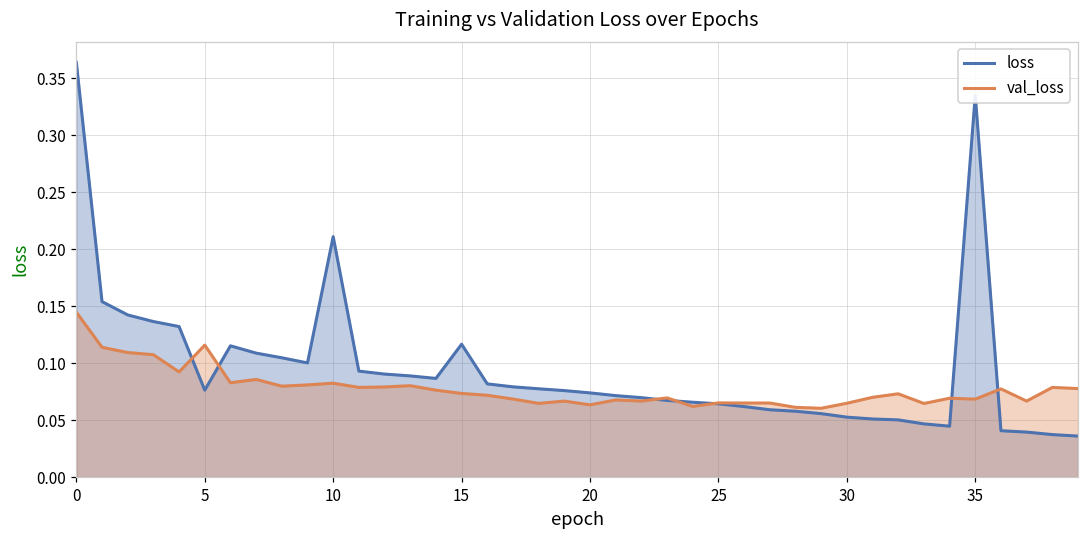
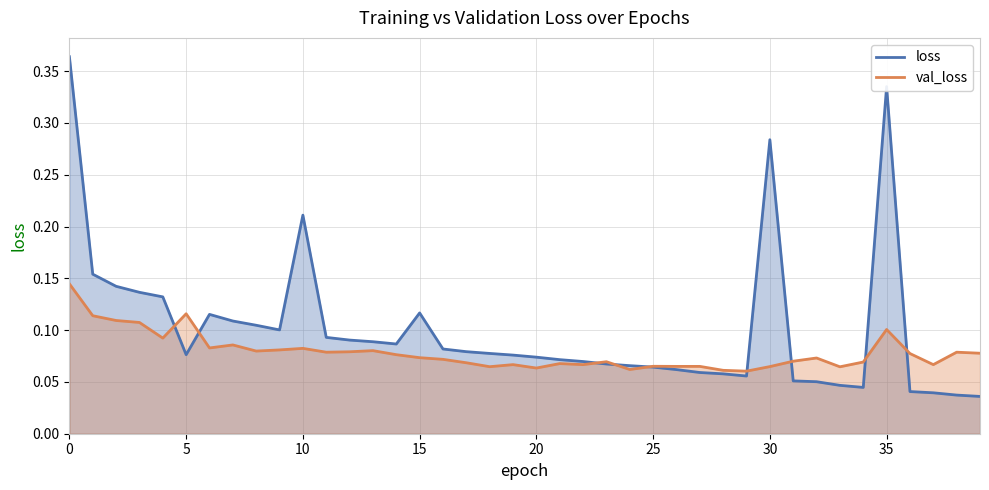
  {
    "loss": {
      "0": 0.364,
      "5": 0.076,
      "10": 0.211,
      "15": 0.117,
      "20": 0.074,
-     "30": 0.053
+     "30": 0.284
    },
    "val_loss": {
      "0": 0.145,
      "5": 0.116,
      "10": 0.082,
      "15": 0.073,
      "20": 0.063,
      "30": 0.065,
-     "35": 0.068
+     "35": 0.101
    }
  }
